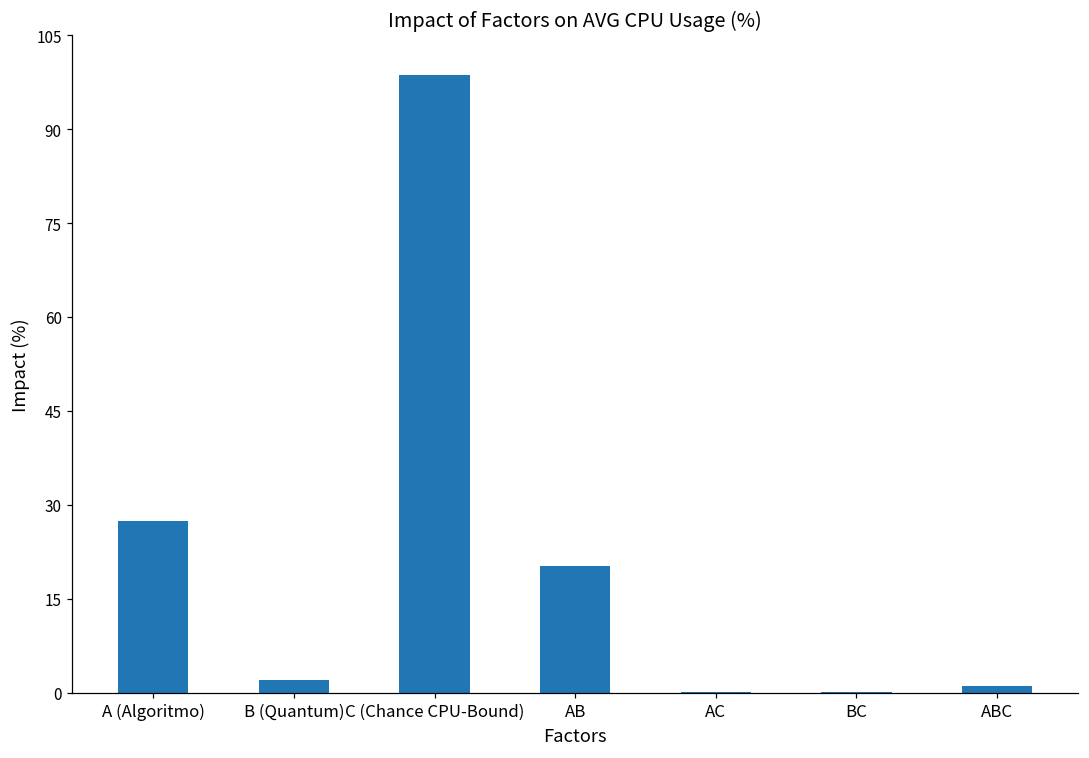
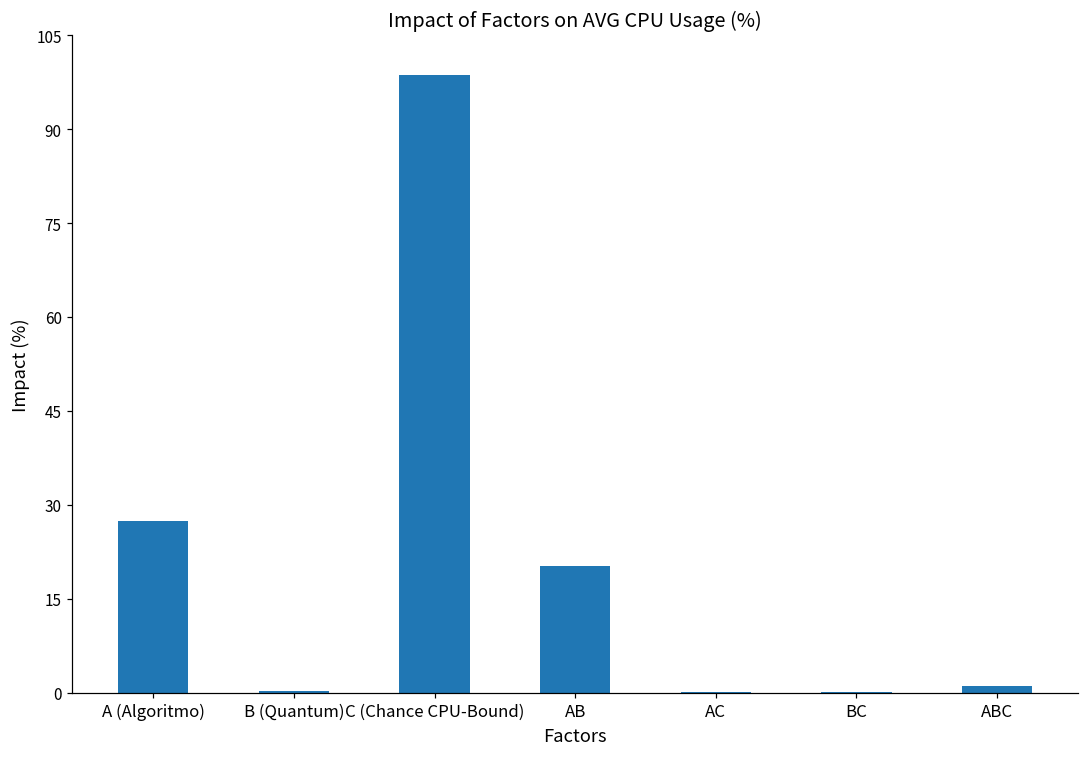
  {
    "A (Algoritmo)": 27,
-   "B (Quantum)": 2,
+   "B (Quantum)": 0,
    "C (Chance CPU-Bound)": 99,
    "AB": 20,
    "ABC": 1
  }
